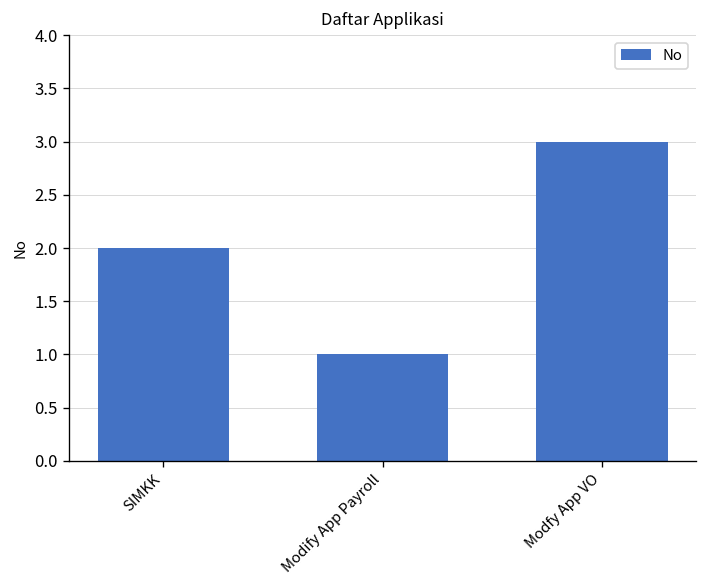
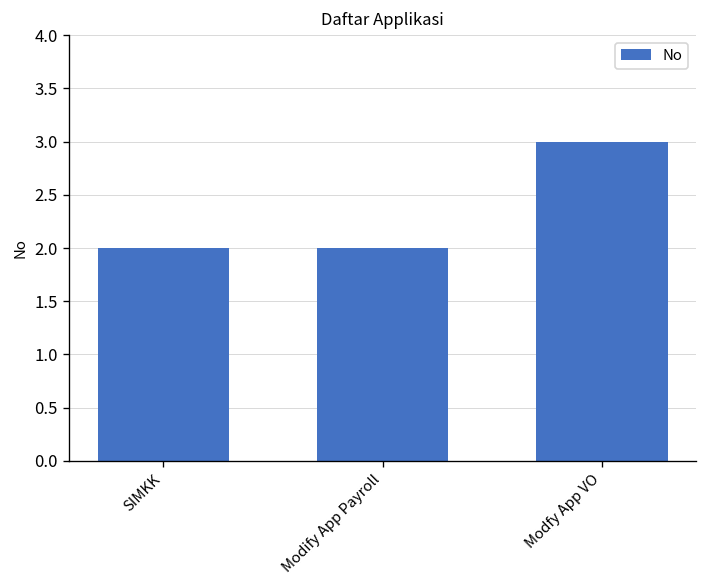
  {
    "SIMKK": 2,
-   "Modify App Payroll": 1,
+   "Modify App Payroll": 2,
    "Modfy App VO": 3
  }
